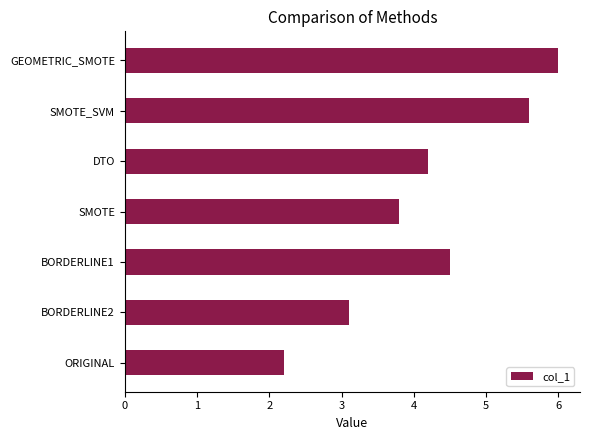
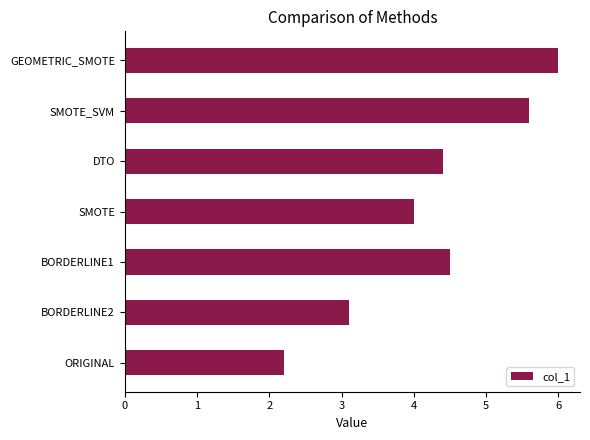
  {
    "GEOMETRIC_SMOTE": 6.0,
    "SMOTE_SVM": 5.6,
-   "DTO": 4.2,
-   "SMOTE": 3.8,
+   "DTO": 4.4,
+   "SMOTE": 4.0,
    "BORDERLINE1": 4.5,
    "BORDERLINE2": 3.1,
    "ORIGINAL": 2.2
  }
